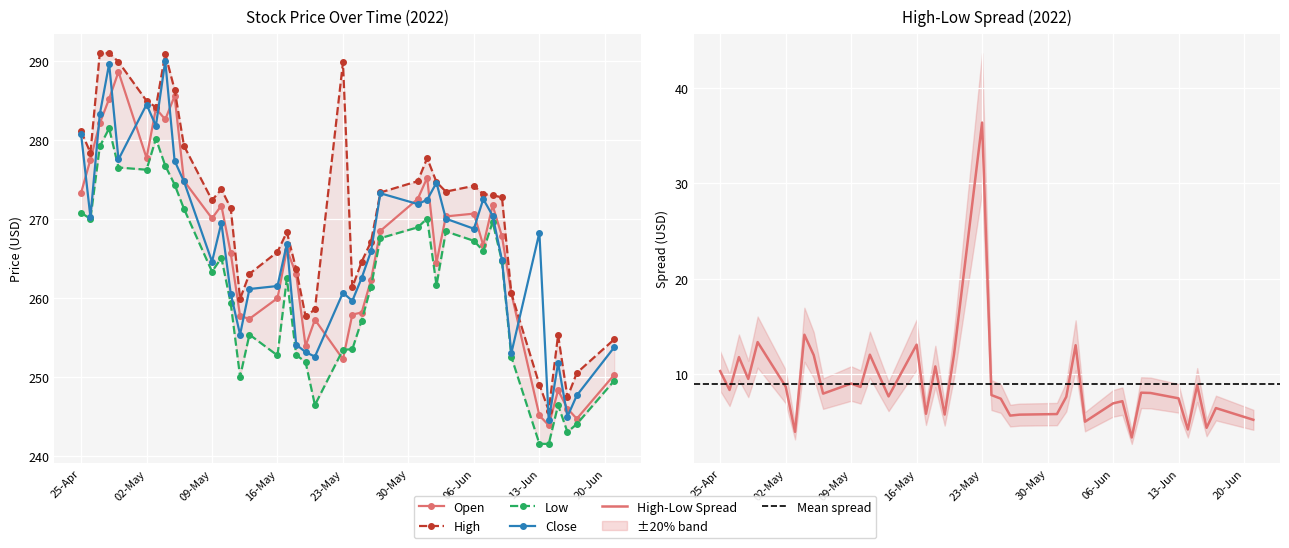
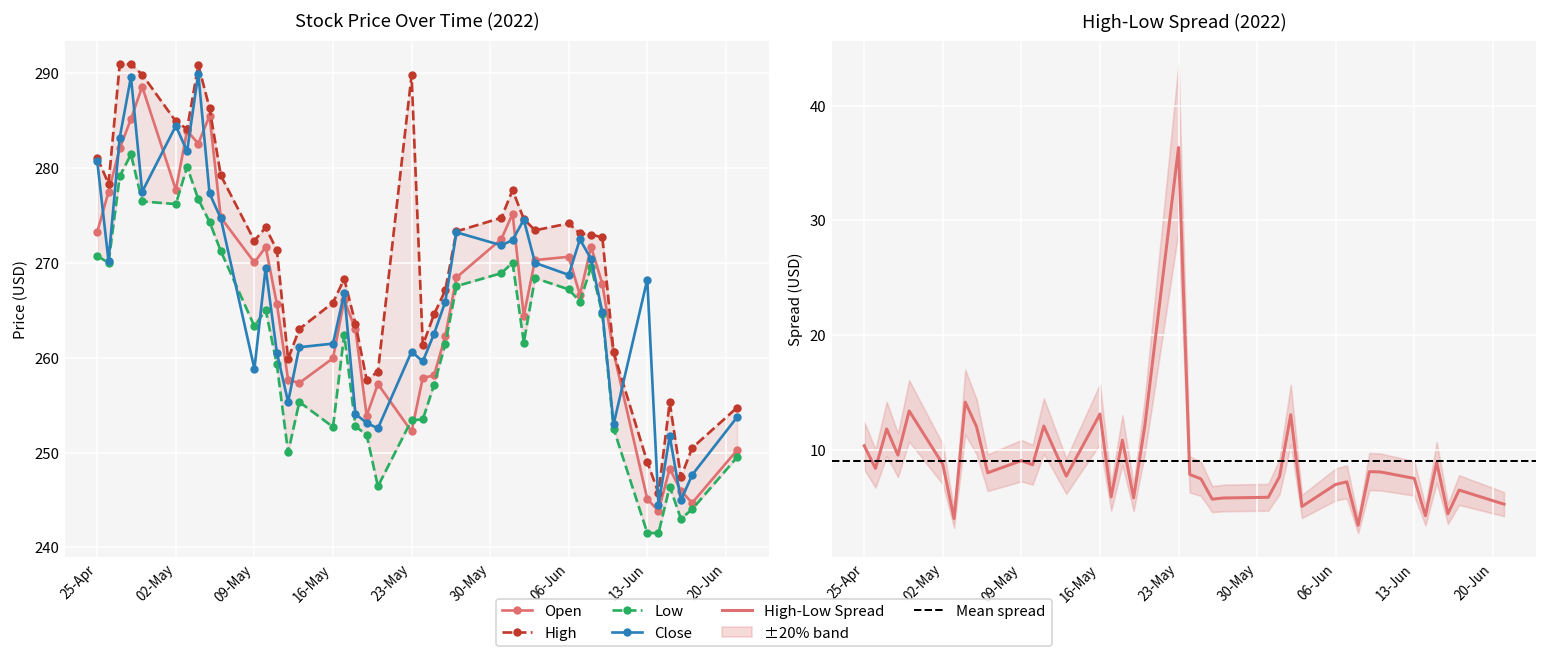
  {
    "Stock Price Over Time (2022)": {
      "Open": {
        "25-Apr": 273,
        "02-May": 278,
        "09-May": 270,
        "16-May": 260,
        "23-May": 252,
        "06-Jun": 271,
        "13-Jun": 245
      },
      "High": {
        "25-Apr": 281,
        "02-May": 285,
        "09-May": 272,
        "16-May": 266,
        "23-May": 290,
        "06-Jun": 274,
        "13-Jun": 249
      },
      "Low": {
        "25-Apr": 271,
        "02-May": 276,
        "09-May": 263,
        "16-May": 253,
        "23-May": 253,
        "06-Jun": 267,
        "13-Jun": 242
      },
      "Close": {
        "25-Apr": 281,
        "02-May": 284,
-       "09-May": 265,
+       "09-May": 259,
        "16-May": 262,
        "23-May": 261,
        "06-Jun": 269,
        "13-Jun": 268
      }
    }
  }
